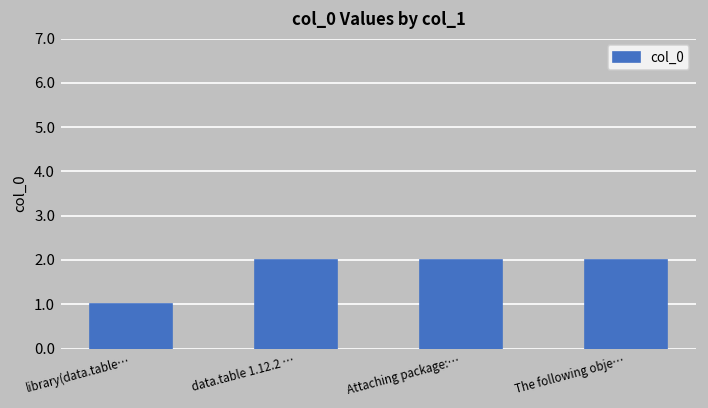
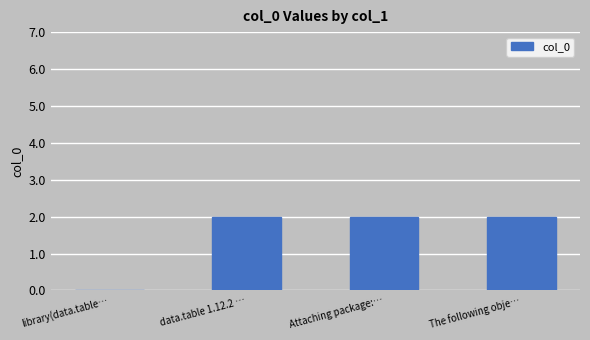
  {
-   "library(data.table…": 1,
+   "library(data.table…": 0,
    "data.table 1.12.2 …": 2,
    "Attaching package:…": 2,
    "The following obje…": 2
  }
